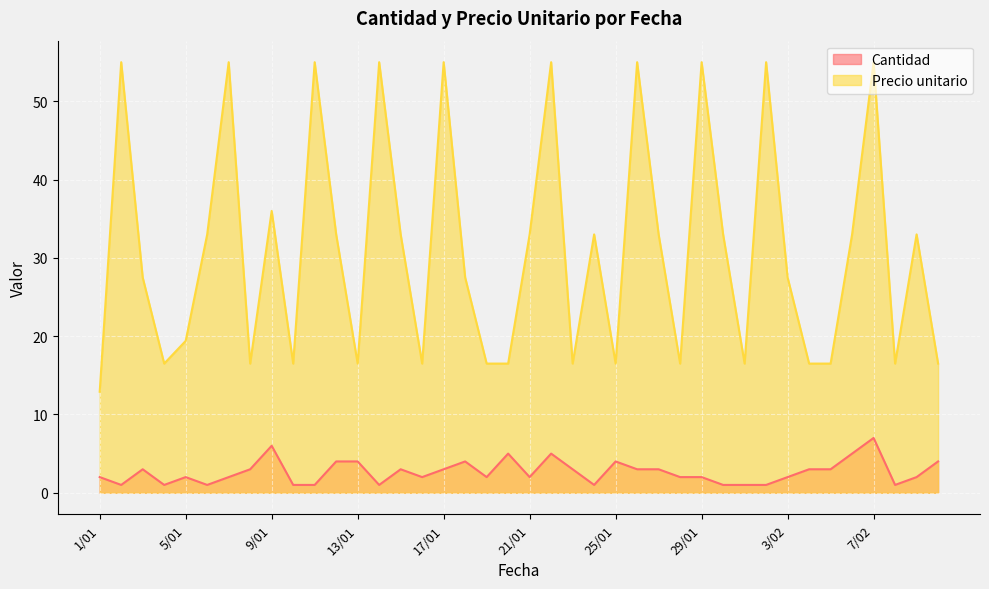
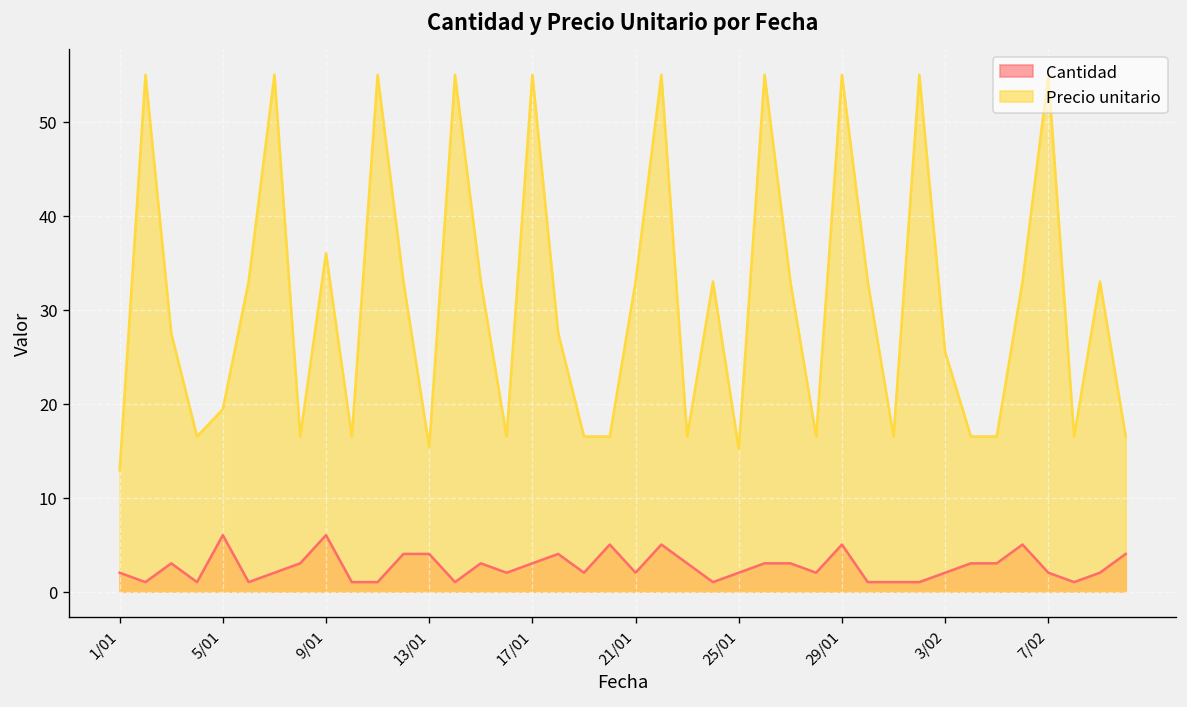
  {
    "Cantidad": {
      "1/01": 2,
-     "5/01": 2,
+     "5/01": 6,
      "9/01": 6,
      "13/01": 4,
      "17/01": 3,
      "21/01": 2,
-     "25/01": 4,
-     "29/01": 2,
+     "25/01": 2,
+     "29/01": 5,
      "3/02": 2,
-     "7/02": 7
+     "7/02": 2
    },
    "Precio unitario": {
      "1/01": 13,
      "5/01": 19,
      "9/01": 36,
-     "13/01": 17,
+     "13/01": 15,
      "17/01": 55,
      "21/01": 33,
-     "25/01": 17,
+     "25/01": 15,
      "29/01": 55,
-     "3/02": 28
+     "3/02": 26
    }
  }
